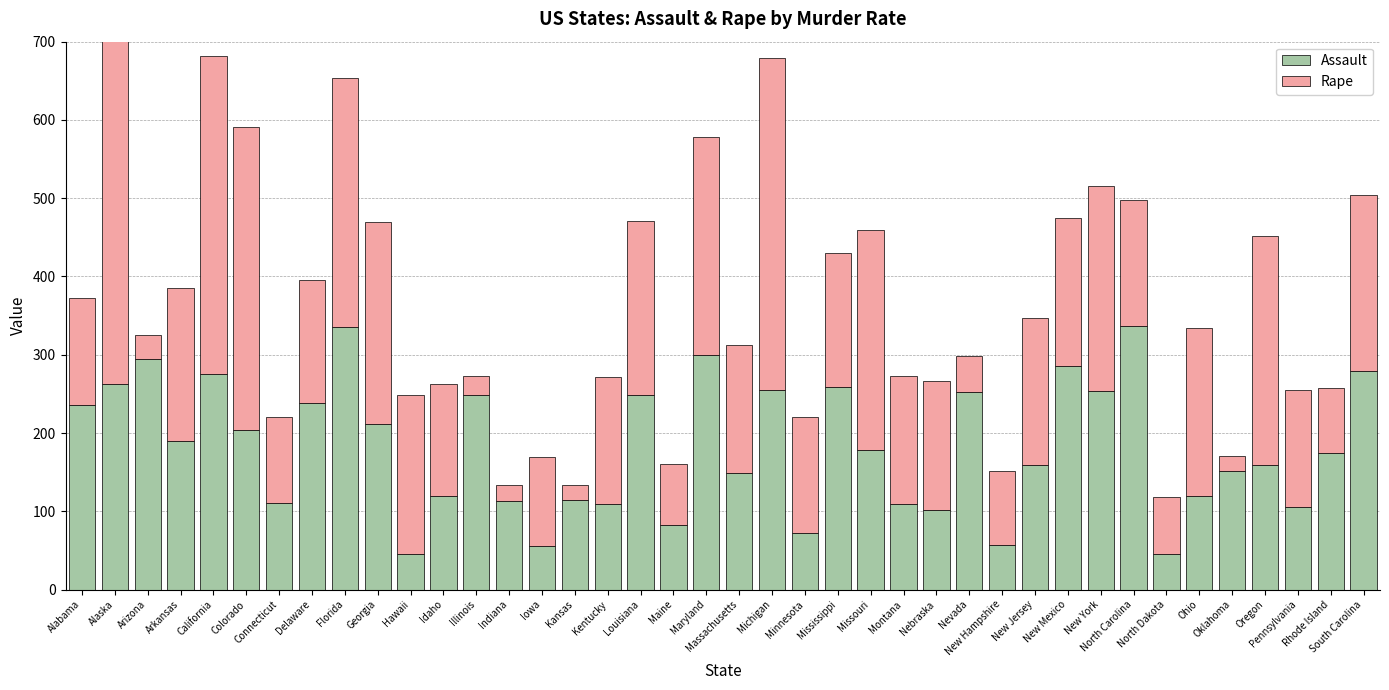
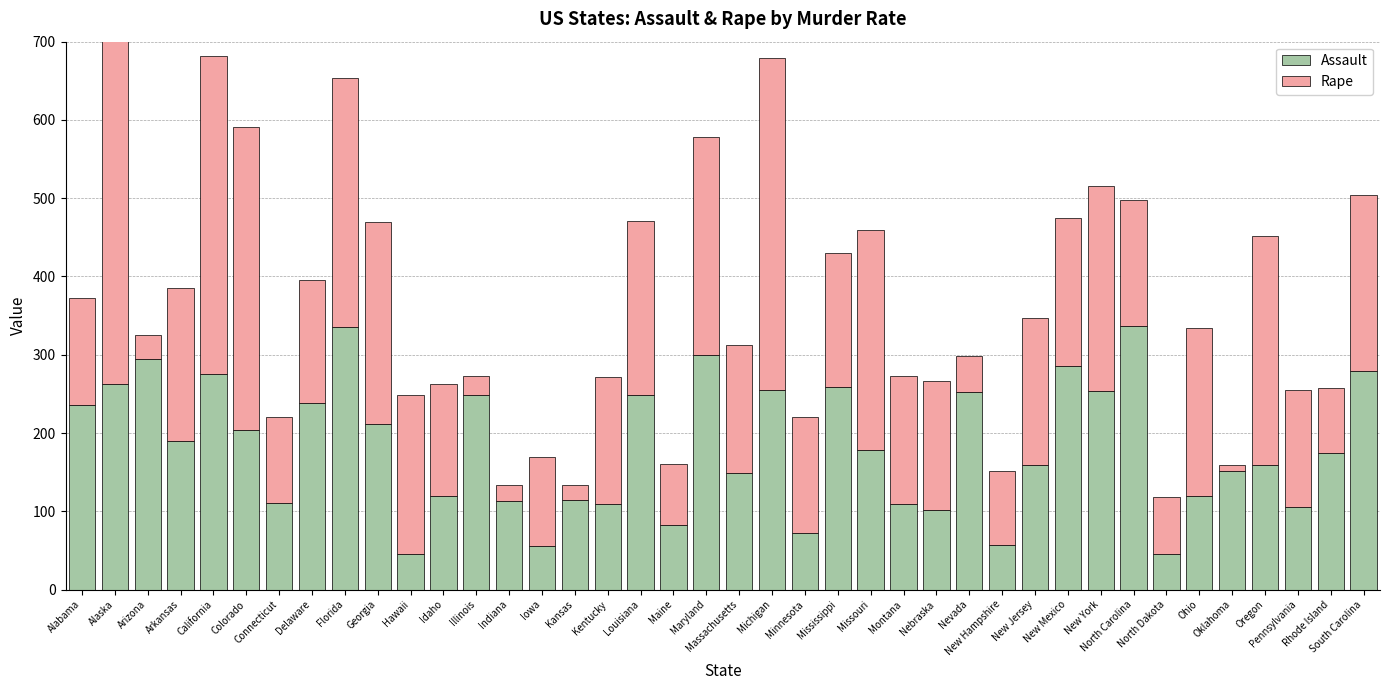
  {
    "Assault": {
      "Alabama": 240,
      "Alaska": 260,
      "Arizona": 290,
      "Arkansas": 190,
      "California": 280,
      "Colorado": 200,
      "Connecticut": 110,
      "Delaware": 240,
      "Florida": 340,
      "Georgia": 210,
      "Hawaii": 50,
      "Idaho": 120,
      "Illinois": 250,
      "Indiana": 110,
      "Iowa": 60,
      "Kansas": 120,
      "Kentucky": 110,
      "Louisiana": 250,
      "Maine": 80,
      "Maryland": 300,
      "Massachusetts": 150,
      "Michigan": 260,
      "Minnesota": 70,
      "Mississippi": 260,
      "Missouri": 180,
      "Montana": 110,
      "Nebraska": 100,
      "Nevada": 250,
      "New Hampshire": 60,
      "New Jersey": 160,
      "New Mexico": 290,
      "New York": 250,
      "North Carolina": 340,
      "North Dakota": 50,
      "Ohio": 120,
      "Oklahoma": 150,
      "Oregon": 160,
      "Pennsylvania": 110,
      "Rhode Island": 170,
      "South Carolina": 280
    },
    "Rape": {
      "Alabama": 140,
      "Arizona": 30,
      "Arkansas": 200,
      "California": 410,
      "Colorado": 390,
      "Connecticut": 110,
      "Delaware": 160,
      "Florida": 320,
      "Georgia": 260,
      "Hawaii": 200,
      "Idaho": 140,
      "Illinois": 20,
      "Indiana": 20,
      "Iowa": 110,
      "Kansas": 20,
      "Kentucky": 160,
      "Louisiana": 220,
      "Maine": 80,
      "Maryland": 280,
      "Massachusetts": 160,
      "Michigan": 420,
      "Minnesota": 150,
      "Mississippi": 170,
      "Missouri": 280,
      "Montana": 160,
      "Nebraska": 170,
      "Nevada": 50,
      "New Hampshire": 100,
      "New Jersey": 190,
      "New Mexico": 190,
      "New York": 260,
      "North Carolina": 160,
      "North Dakota": 70,
      "Ohio": 210,
-     "Oklahoma": 20,
+     "Oklahoma": 10,
      "Oregon": 290,
      "Pennsylvania": 150,
      "Rhode Island": 80,
      "South Carolina": 230
    }
  }
